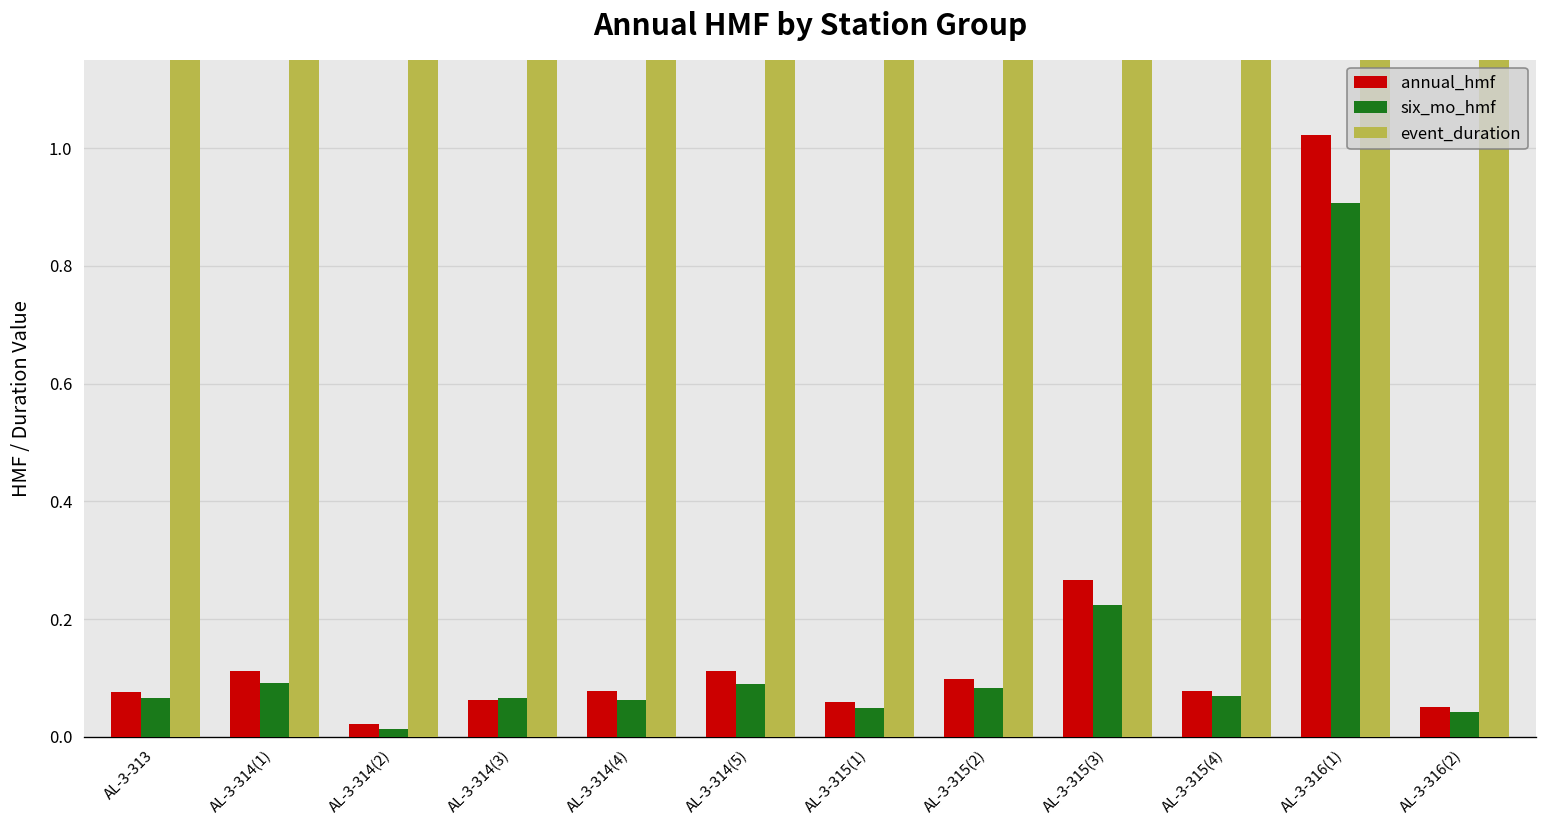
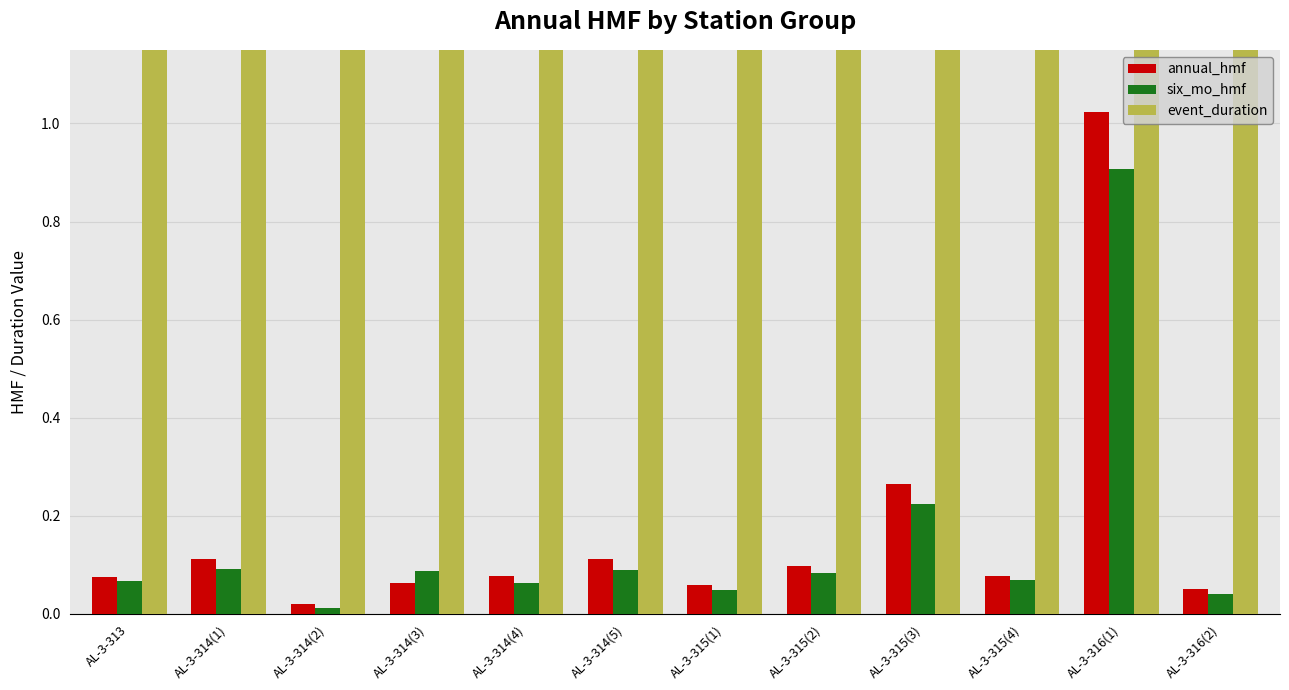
  {
    "annual_hmf": {
      "AL-3-313": 0.08,
      "AL-3-314(1)": 0.11,
      "AL-3-314(2)": 0.02,
      "AL-3-314(3)": 0.06,
      "AL-3-314(4)": 0.08,
      "AL-3-314(5)": 0.11,
      "AL-3-315(1)": 0.06,
      "AL-3-315(2)": 0.10,
      "AL-3-315(3)": 0.27,
      "AL-3-315(4)": 0.08,
      "AL-3-316(1)": 1.02,
      "AL-3-316(2)": 0.05
    },
    "six_mo_hmf": {
      "AL-3-313": 0.07,
      "AL-3-314(1)": 0.09,
      "AL-3-314(2)": 0.01,
-     "AL-3-314(3)": 0.07,
+     "AL-3-314(3)": 0.09,
      "AL-3-314(4)": 0.06,
      "AL-3-314(5)": 0.09,
      "AL-3-315(1)": 0.05,
      "AL-3-315(2)": 0.08,
      "AL-3-315(3)": 0.22,
      "AL-3-315(4)": 0.07,
      "AL-3-316(1)": 0.91,
      "AL-3-316(2)": 0.04
    }
  }
